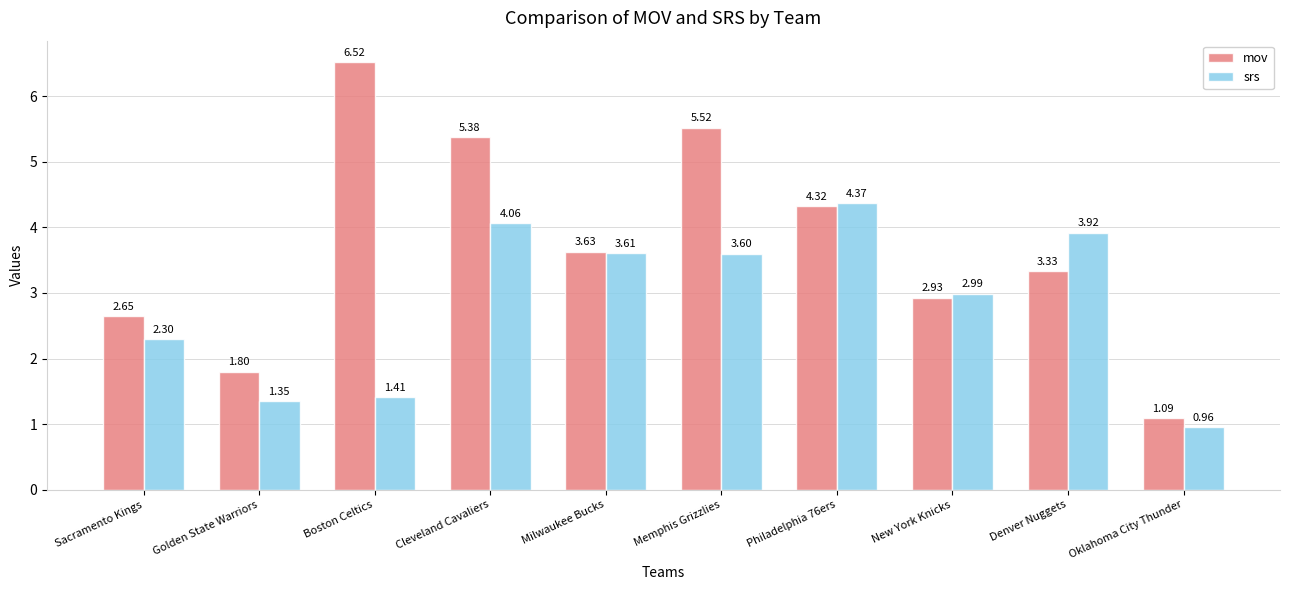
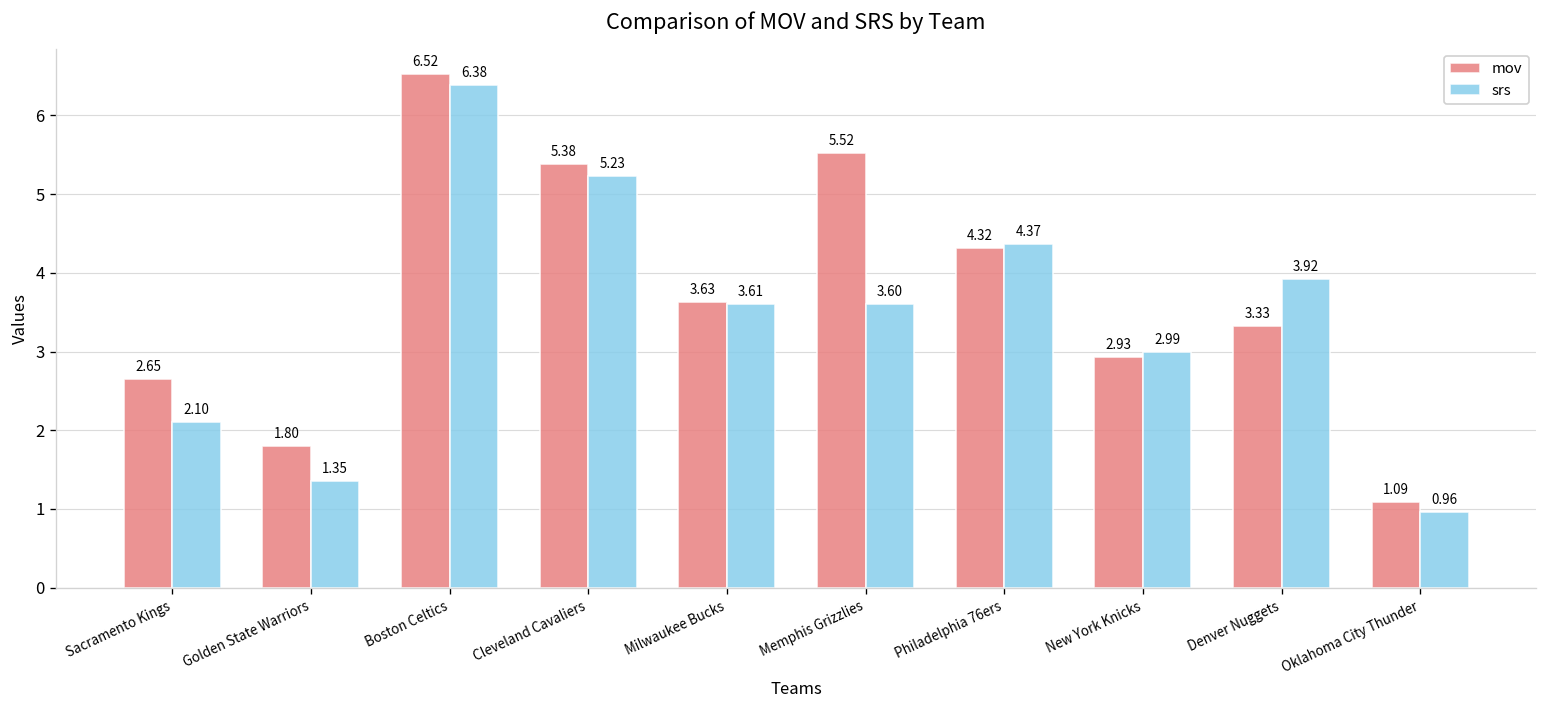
  {
    "mov": {
      "Sacramento Kings": 2.65,
      "Golden State Warriors": 1.80,
      "Boston Celtics": 6.52,
      "Cleveland Cavaliers": 5.38,
      "Milwaukee Bucks": 3.63,
      "Memphis Grizzlies": 5.52,
      "Philadelphia 76ers": 4.32,
      "New York Knicks": 2.93,
      "Denver Nuggets": 3.33,
      "Oklahoma City Thunder": 1.09
    },
    "srs": {
-     "Sacramento Kings": 2.30,
+     "Sacramento Kings": 2.10,
      "Golden State Warriors": 1.35,
-     "Boston Celtics": 1.41,
-     "Cleveland Cavaliers": 4.06,
+     "Boston Celtics": 6.38,
+     "Cleveland Cavaliers": 5.23,
      "Milwaukee Bucks": 3.61,
      "Memphis Grizzlies": 3.60,
      "Philadelphia 76ers": 4.37,
      "New York Knicks": 2.99,
      "Denver Nuggets": 3.92,
      "Oklahoma City Thunder": 0.96
    }
  }
